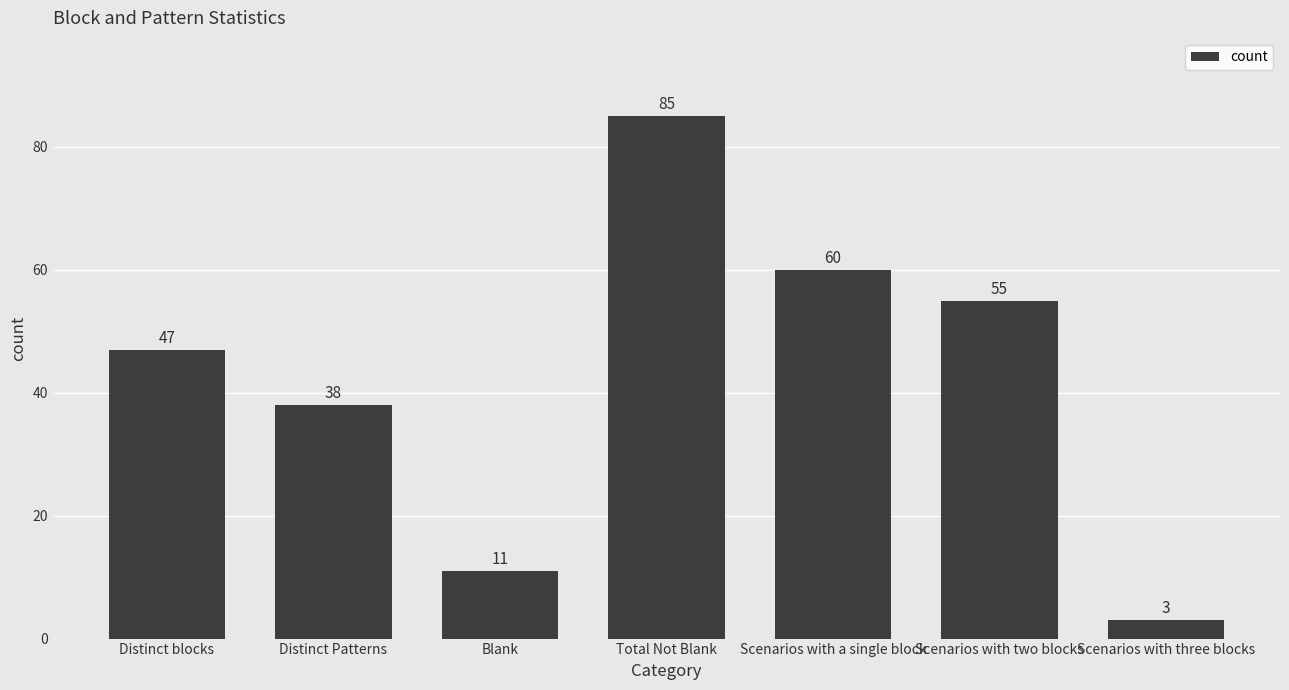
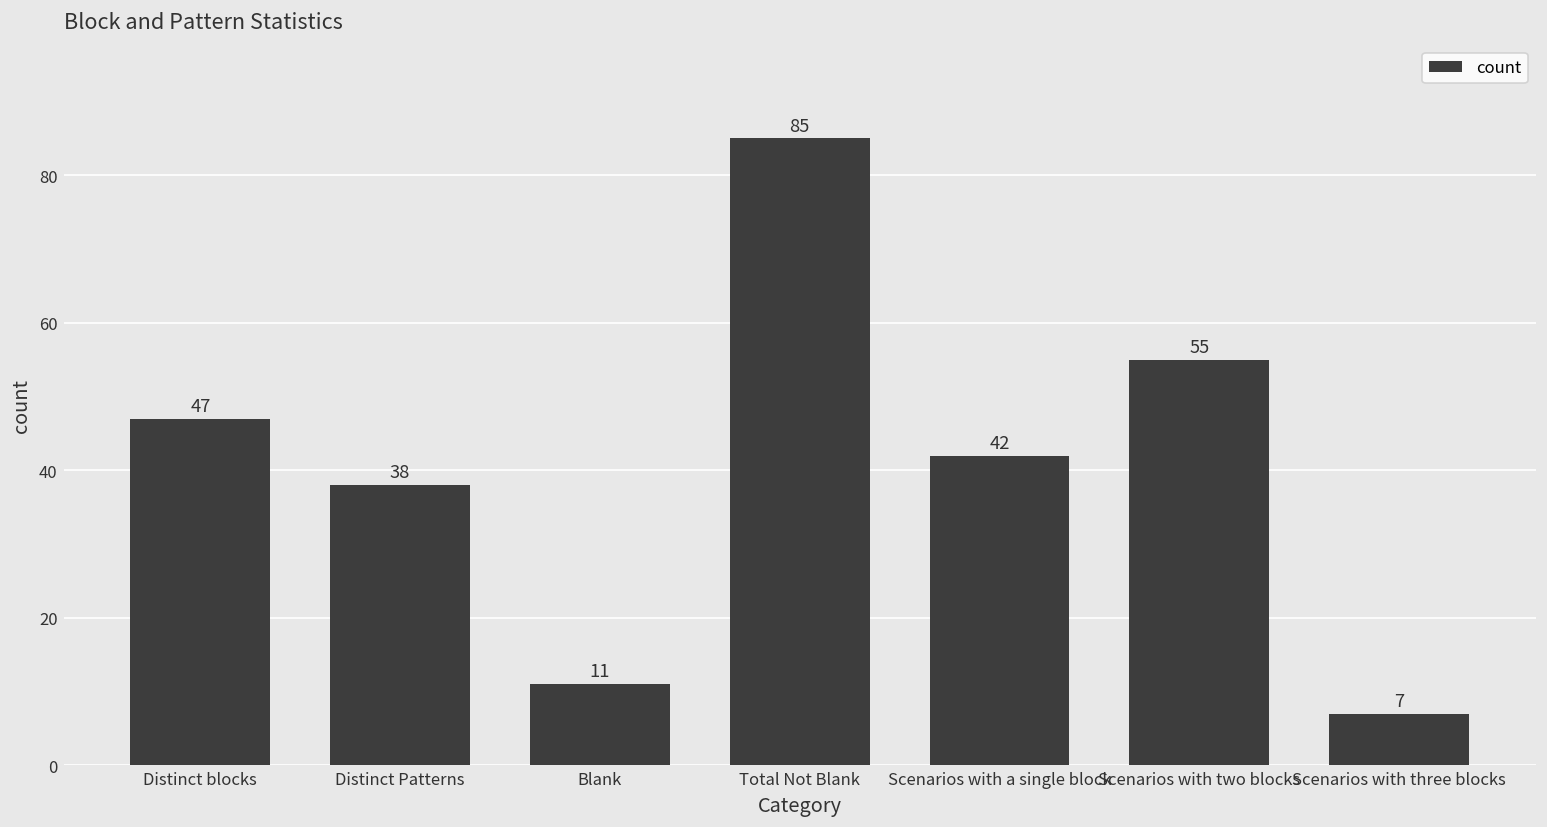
  {
    "Distinct blocks": 47,
    "Distinct Patterns": 38,
    "Blank": 11,
    "Total Not Blank": 85,
-   "Scenarios with a single block": 60,
+   "Scenarios with a single block": 42,
    "Scenarios with two blocks": 55,
-   "Scenarios with three blocks": 3
+   "Scenarios with three blocks": 7
  }
